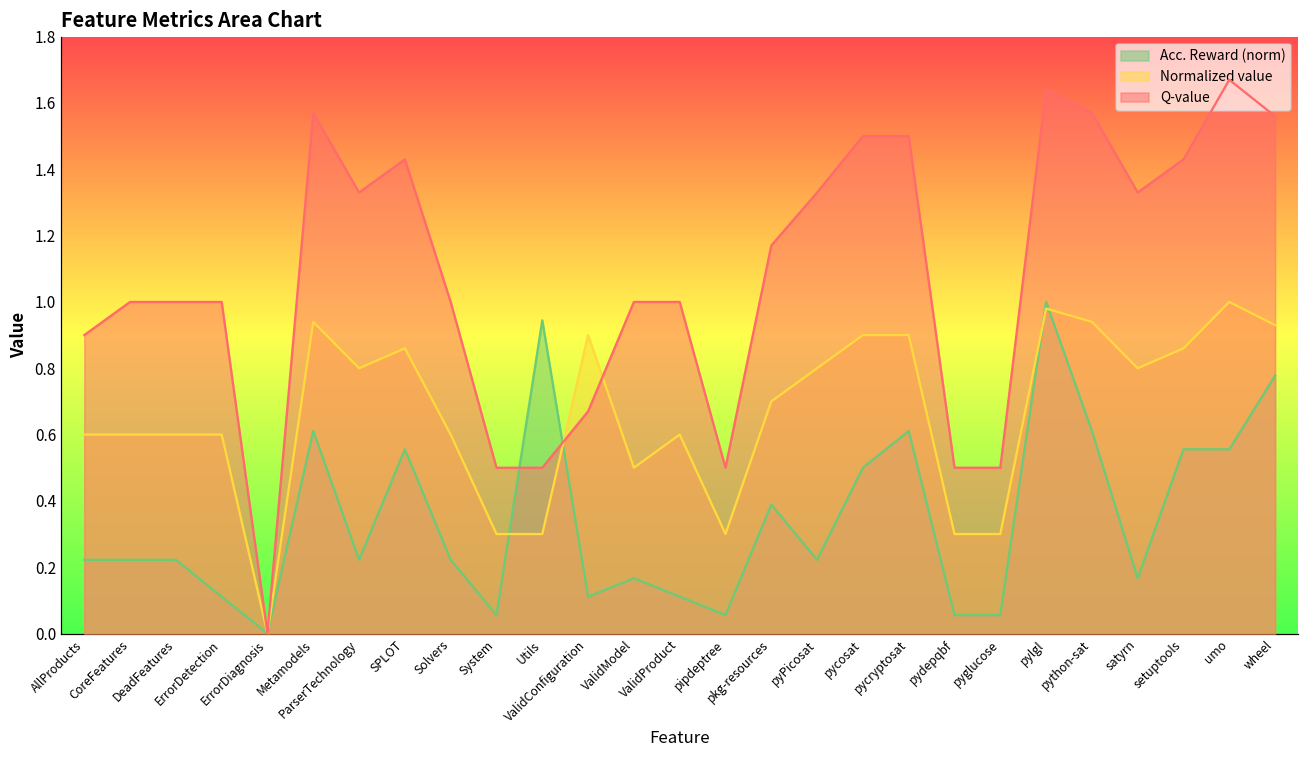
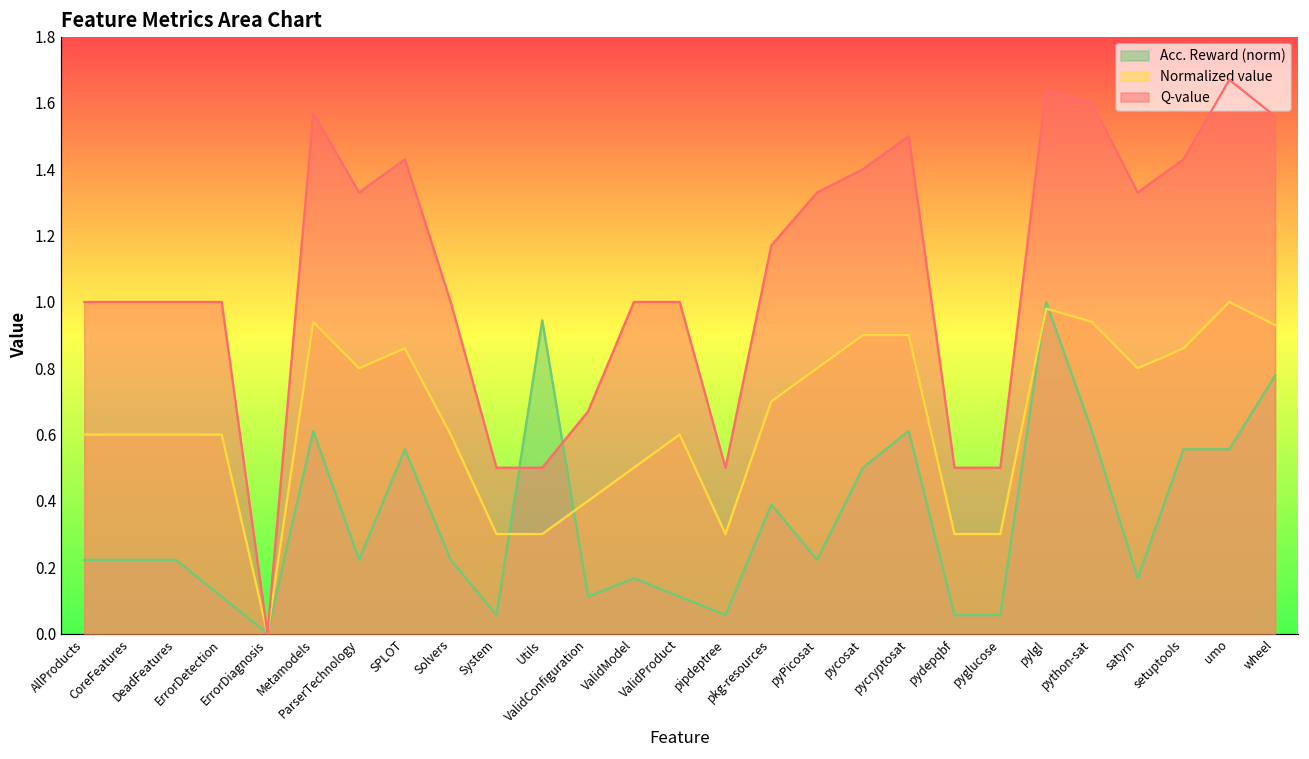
  {
    "Acc. Reward (norm)": {
      "AllProducts": 0.22,
      "CoreFeatures": 0.22,
      "DeadFeatures": 0.22,
      "ErrorDetection": 0.11,
      "Metamodels": 0.61,
      "ParserTechnology": 0.22,
      "SPLOT": 0.56,
      "Solvers": 0.22,
      "System": 0.06,
      "Utils": 0.94,
      "ValidConfiguration": 0.11,
      "ValidModel": 0.17,
      "ValidProduct": 0.11,
      "pipdeptree": 0.06,
      "pkg-resources": 0.39,
      "pyPicosat": 0.22,
      "pycosat": 0.50,
      "pycryptosat": 0.61,
      "pydepqbf": 0.06,
      "pyglucose": 0.06,
      "pylgl": 1.00,
      "python-sat": 0.61,
      "satyrn": 0.17,
      "setuptools": 0.56,
      "umo": 0.56,
      "wheel": 0.78
    },
    "Normalized value": {
      "AllProducts": 0.6,
      "CoreFeatures": 0.6,
      "DeadFeatures": 0.6,
      "ErrorDetection": 0.6,
      "Metamodels": 0.94,
      "ParserTechnology": 0.8,
      "SPLOT": 0.86,
      "Solvers": 0.6,
      "System": 0.3,
      "Utils": 0.3,
-     "ValidConfiguration": 0.9,
+     "ValidConfiguration": 0.4,
      "ValidModel": 0.5,
      "ValidProduct": 0.6,
      "pipdeptree": 0.3,
      "pkg-resources": 0.7,
      "pyPicosat": 0.8,
      "pycosat": 0.9,
      "pycryptosat": 0.9,
      "pydepqbf": 0.3,
      "pyglucose": 0.3,
      "pylgl": 0.98,
      "python-sat": 0.94,
      "satyrn": 0.8,
      "setuptools": 0.86,
      "umo": 1.0,
      "wheel": 0.93
    },
    "Q-value": {
-     "AllProducts": 0.9,
+     "AllProducts": 1.0,
      "CoreFeatures": 1.00,
      "DeadFeatures": 1.00,
      "ErrorDetection": 1.00,
      "Metamodels": 1.57,
      "ParserTechnology": 1.33,
      "SPLOT": 1.43,
      "Solvers": 1.00,
      "System": 0.50,
      "Utils": 0.50,
      "ValidConfiguration": 0.67,
      "ValidModel": 1.00,
      "ValidProduct": 1.00,
      "pipdeptree": 0.50,
      "pkg-resources": 1.17,
      "pyPicosat": 1.33,
-     "pycosat": 1.5,
+     "pycosat": 1.4,
      "pycryptosat": 1.50,
      "pydepqbf": 0.50,
      "pyglucose": 0.50,
      "pylgl": 1.64,
-     "python-sat": 1.57,
+     "python-sat": 1.60,
      "satyrn": 1.33,
      "setuptools": 1.43,
      "wheel": 1.56
    }
  }
